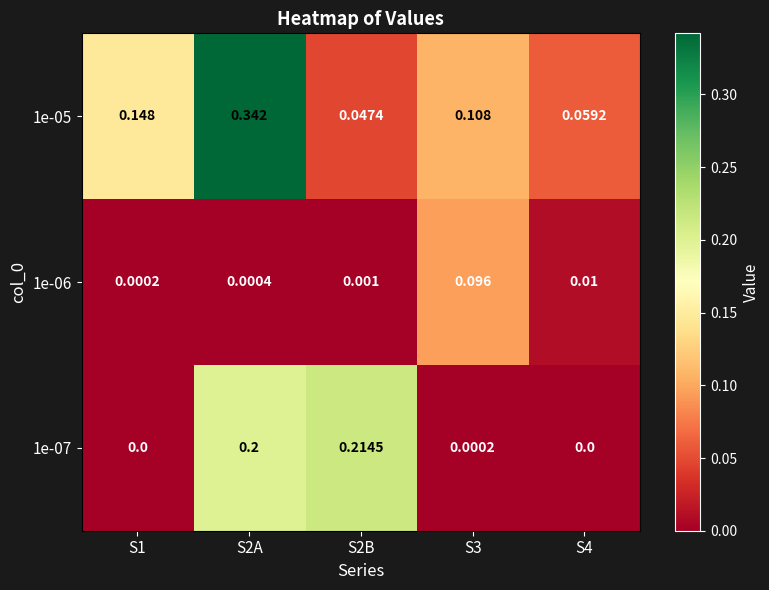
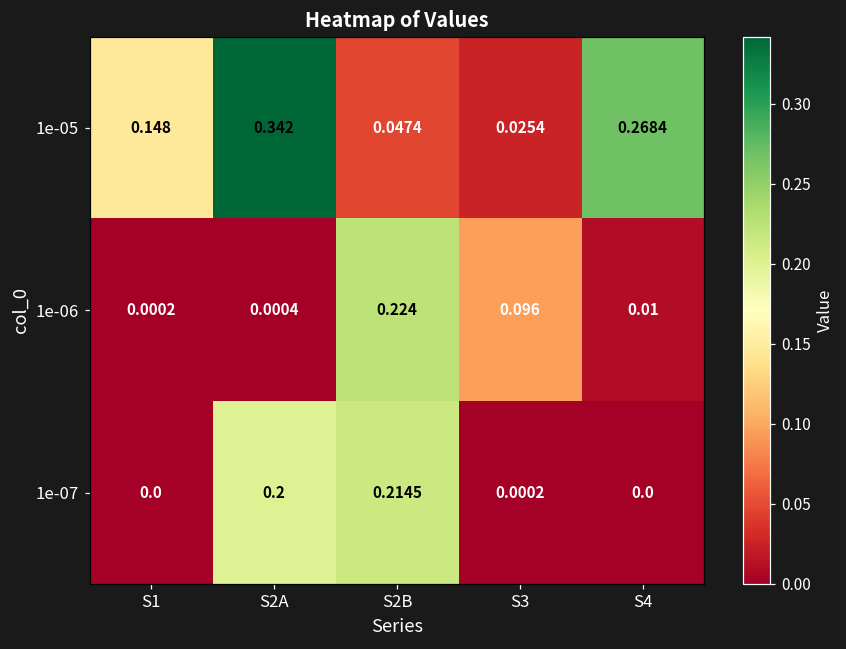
  {
    "1e-05": {
      "S1": 0.148,
      "S2A": 0.342,
      "S2B": 0.0474,
-     "S3": 0.108,
-     "S4": 0.0592
+     "S3": 0.0254,
+     "S4": 0.2684
    },
    "1e-06": {
      "S1": 0.0002,
      "S2A": 0.0004,
-     "S2B": 0.001,
+     "S2B": 0.224,
      "S3": 0.096,
      "S4": 0.01
    },
    "1e-07": {
      "S1": 0.0,
      "S2A": 0.2,
      "S2B": 0.2145,
      "S3": 0.0002,
      "S4": 0.0
    }
  }
